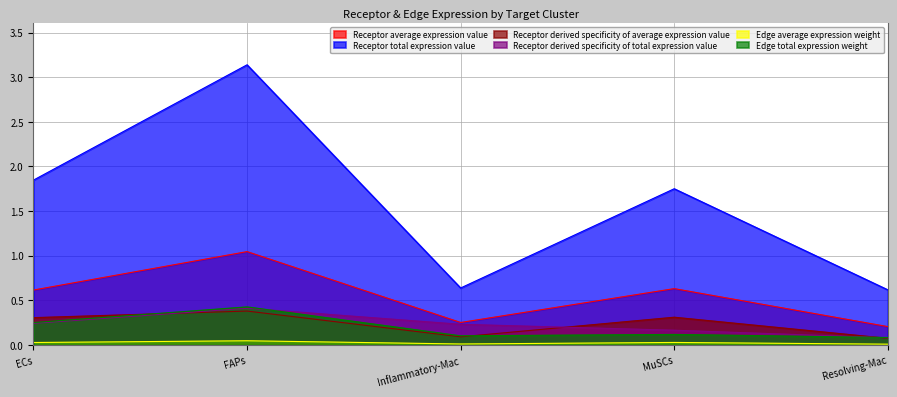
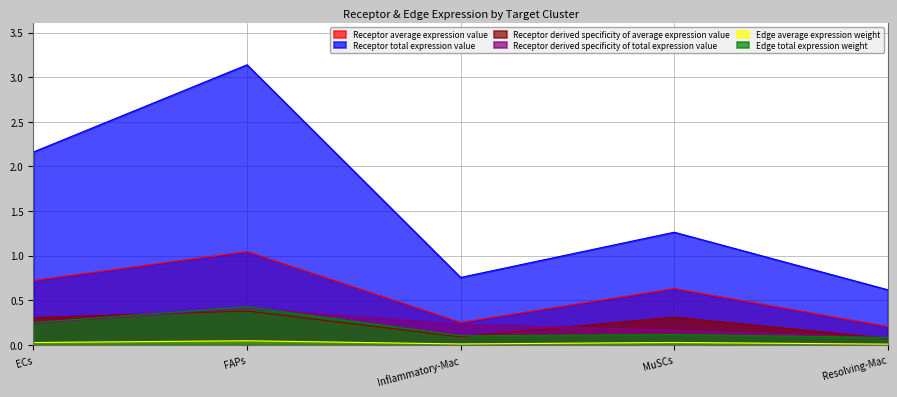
  {
    "Receptor average expression value": {
-     "ECs": 0.6,
+     "ECs": 0.7,
      "FAPs": 1.0,
      "MuSCs": 0.6,
      "Resolving-Mac": 0.2
    },
    "Receptor total expression value": {
-     "ECs": 1.8,
+     "ECs": 2.2,
      "FAPs": 3.1,
-     "Inflammatory-Mac": 0.6,
-     "MuSCs": 1.8,
+     "Inflammatory-Mac": 0.8,
+     "MuSCs": 1.3,
      "Resolving-Mac": 0.6
    },
    "Receptor derived specificity of average expression value": {
      "ECs": 0.3,
      "FAPs": 0.4,
      "MuSCs": 0.3
    },
    "Receptor derived specificity of total expression value": {
      "MuSCs": 0.2
    },
    "Edge average expression weight": {
      "ECs": 0.0,
      "FAPs": 0.0,
      "Inflammatory-Mac": 0.0,
      "MuSCs": 0.0,
      "Resolving-Mac": 0.0
    },
    "Edge total expression weight": {
      "MuSCs": 0.1
    }
  }
